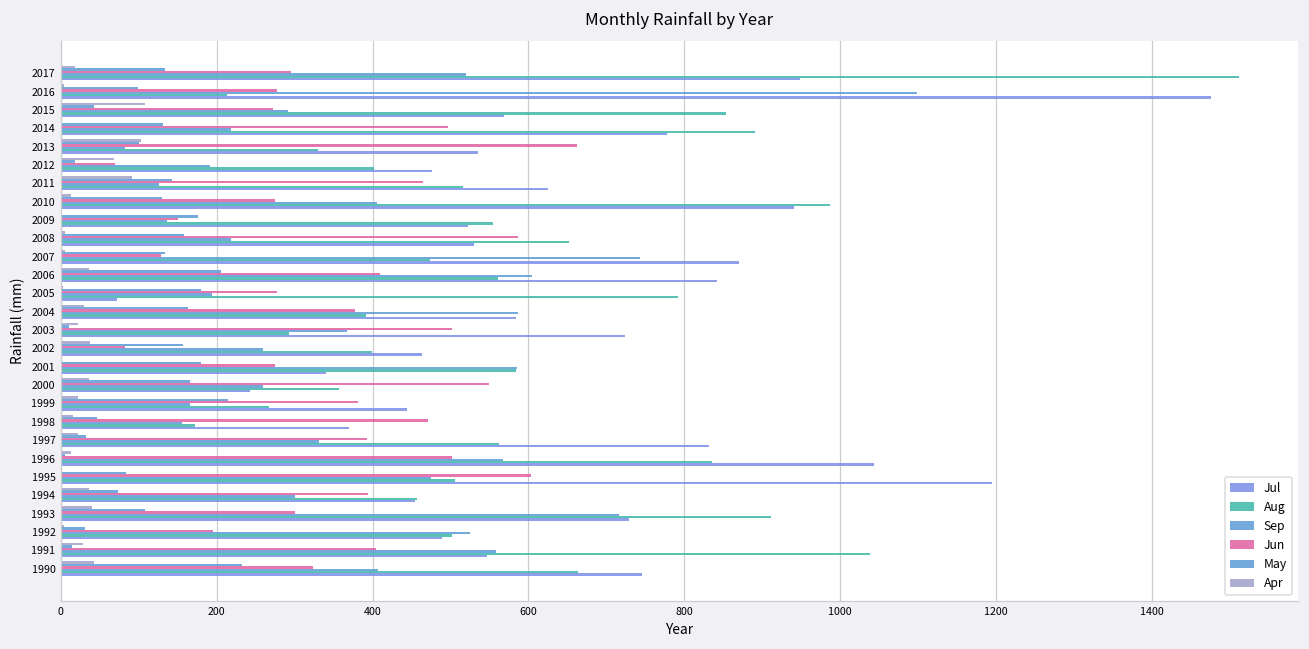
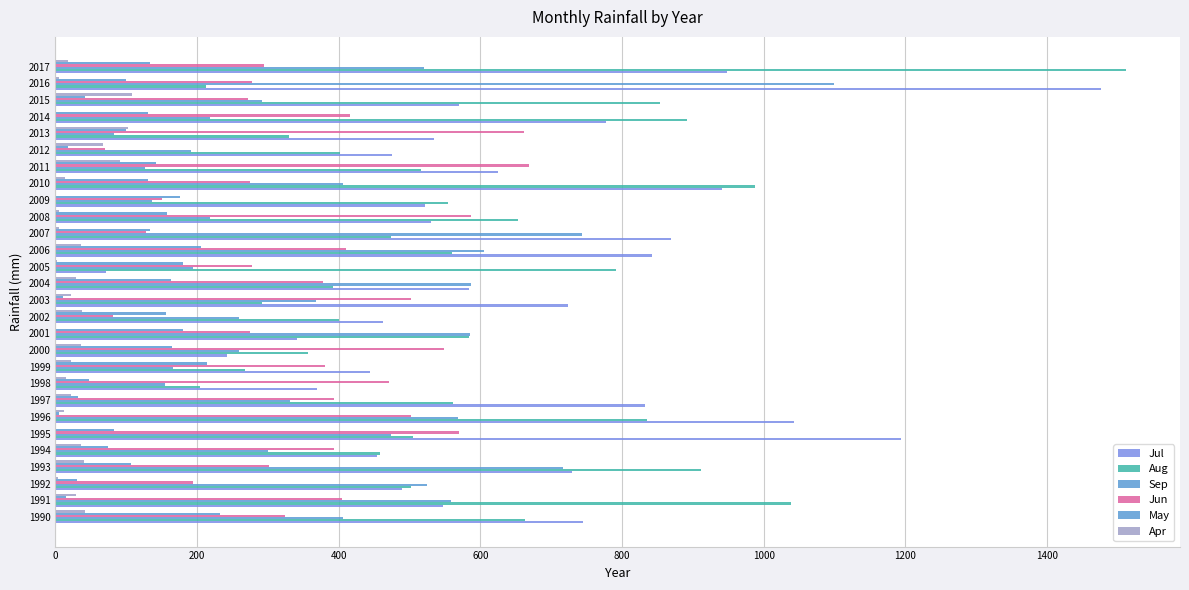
  {
    "Aug": {
      "2017": 1510,
      "2016": 210,
      "2015": 850,
      "2014": 890,
      "2013": 330,
      "2012": 400,
      "2011": 520,
      "2010": 990,
      "2009": 550,
      "2008": 650,
      "2007": 470,
      "2006": 560,
      "2005": 790,
      "2004": 390,
      "2003": 290,
      "2002": 400,
      "2001": 580,
      "2000": 360,
      "1999": 270,
-     "1998": 170,
+     "1998": 200,
      "1997": 560,
      "1996": 840,
      "1995": 510,
      "1994": 460,
      "1993": 910,
      "1992": 500,
      "1991": 1040,
      "1990": 660
    },
    "Jun": {
      "2017": 300,
      "2016": 280,
      "2015": 270,
-     "2014": 500,
+     "2014": 420,
      "2013": 660,
      "2012": 70,
-     "2011": 470,
+     "2011": 670,
      "2010": 280,
      "2009": 150,
      "2008": 590,
      "2007": 130,
      "2006": 410,
      "2005": 280,
      "2004": 380,
      "2003": 500,
      "2002": 80,
      "2001": 280,
      "2000": 550,
      "1999": 380,
      "1998": 470,
      "1997": 390,
      "1996": 500,
-     "1995": 600,
+     "1995": 570,
      "1994": 390,
      "1993": 300,
      "1992": 190,
      "1991": 400,
      "1990": 320
    }
  }
